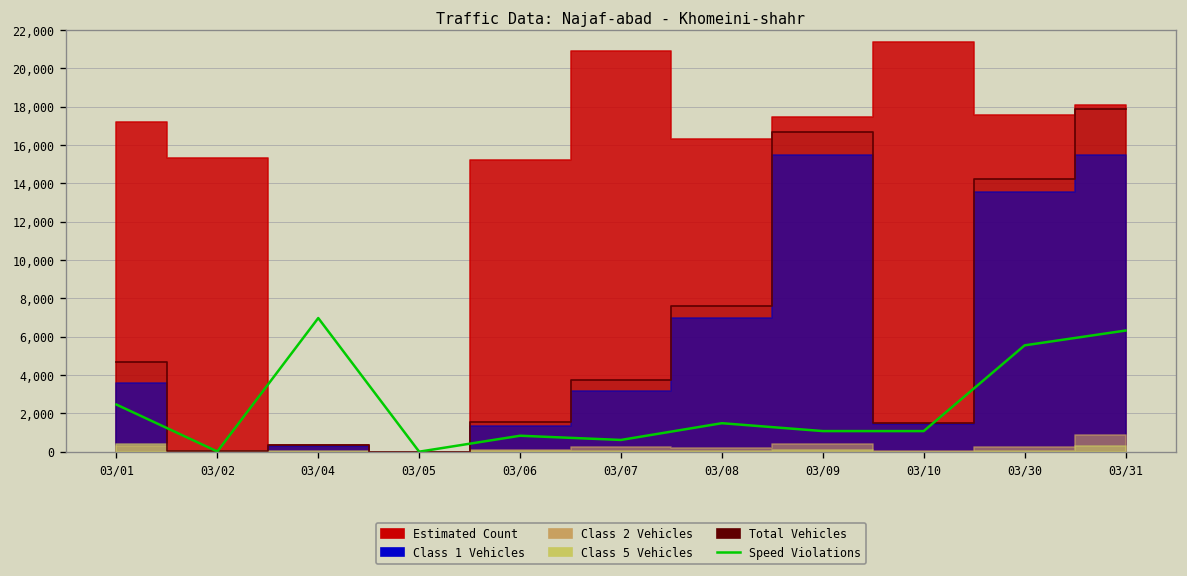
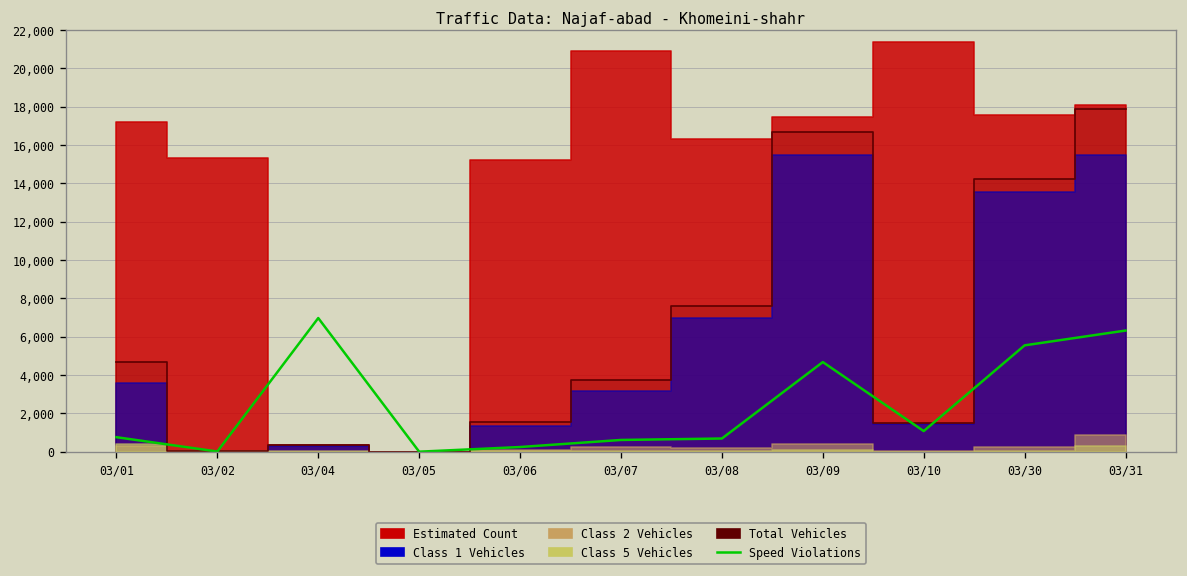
  {
    "Speed Violations": {
-     "03/01": "2,500",
+     "03/01": "800",
      "03/04": "7,000",
-     "03/06": "800",
+     "03/06": "200",
      "03/07": "600",
-     "03/08": "1,500",
-     "03/09": "1,100",
+     "03/08": "700",
+     "03/09": "4,700",
      "03/10": "1,100",
      "03/30": "5,500",
      "03/31": "6,300"
    }
  }
